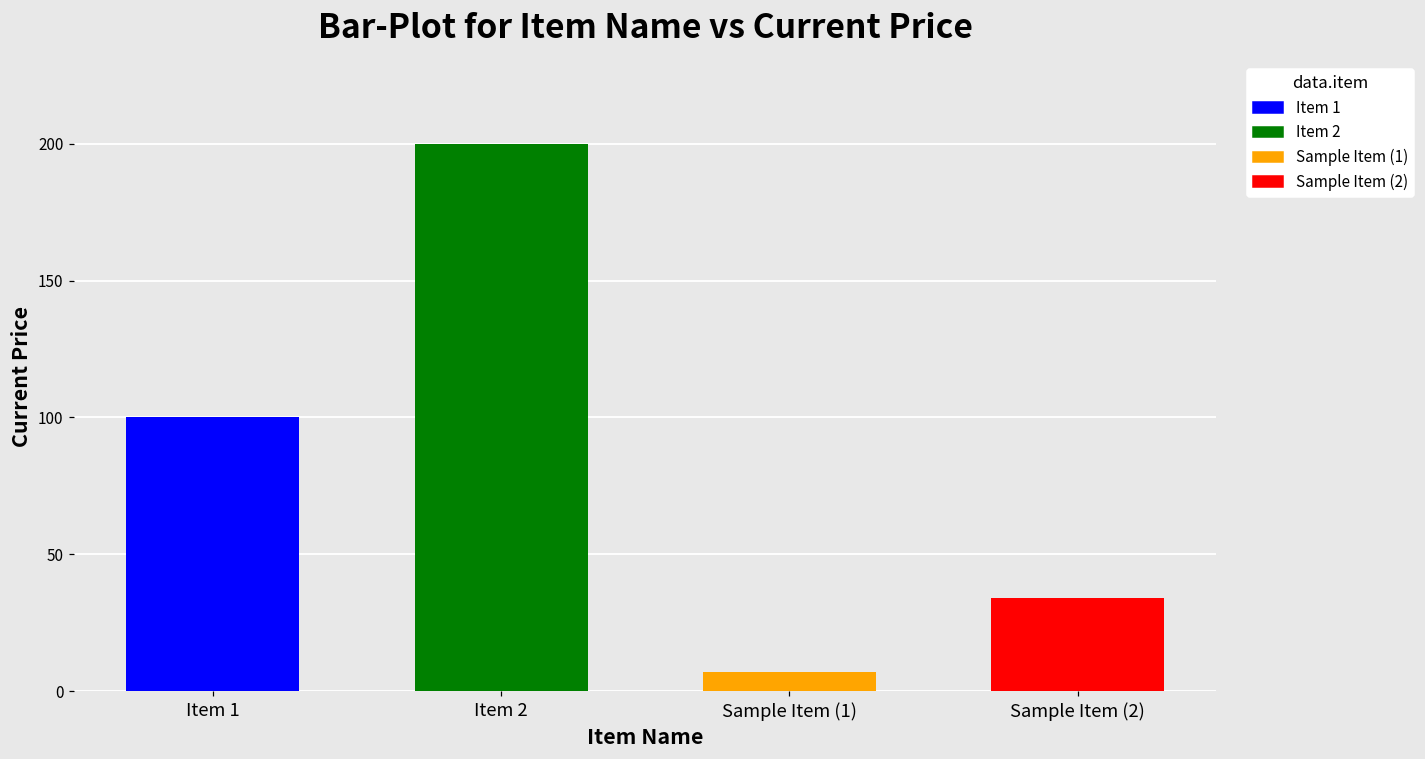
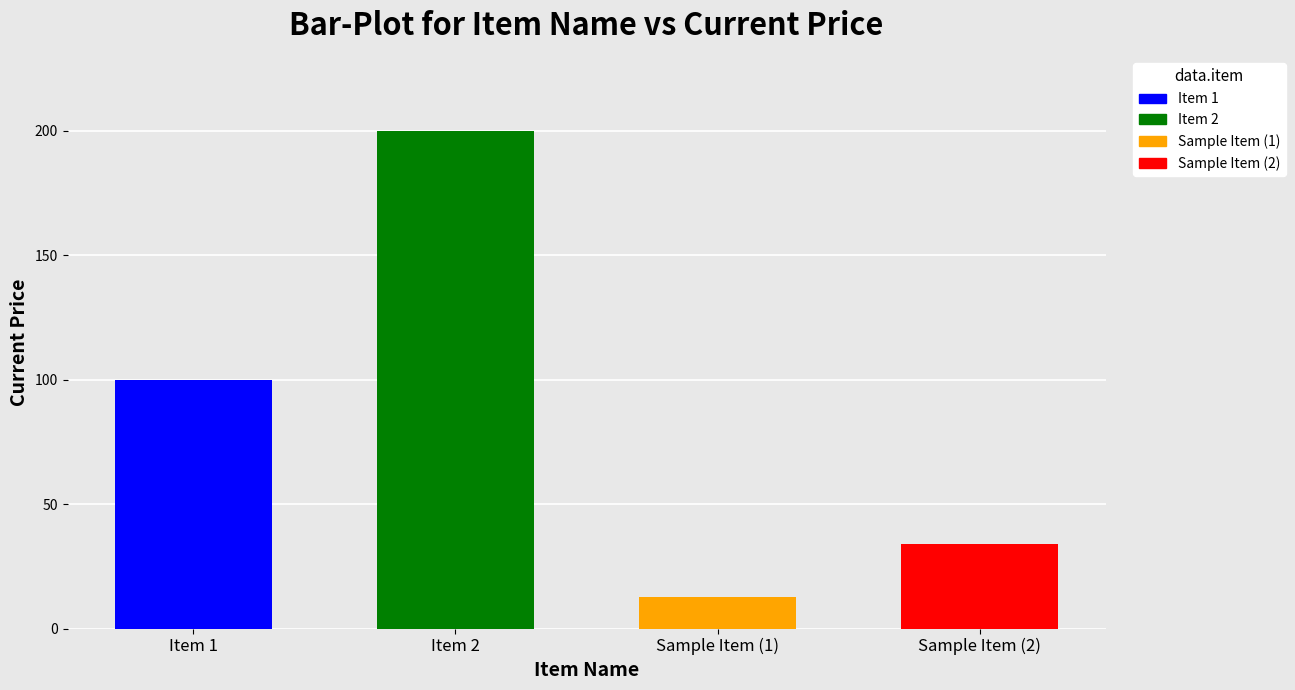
  {
    "Item 1": 100,
    "Item 2": 200,
-   "Sample Item (1)": 7,
+   "Sample Item (1)": 13,
    "Sample Item (2)": 34
  }
